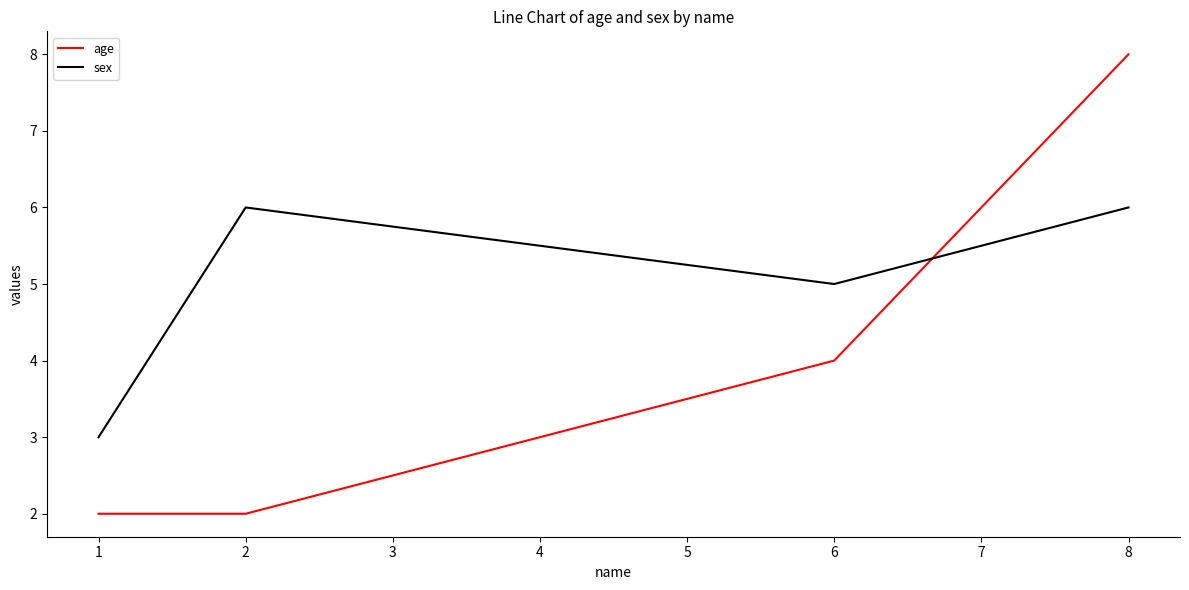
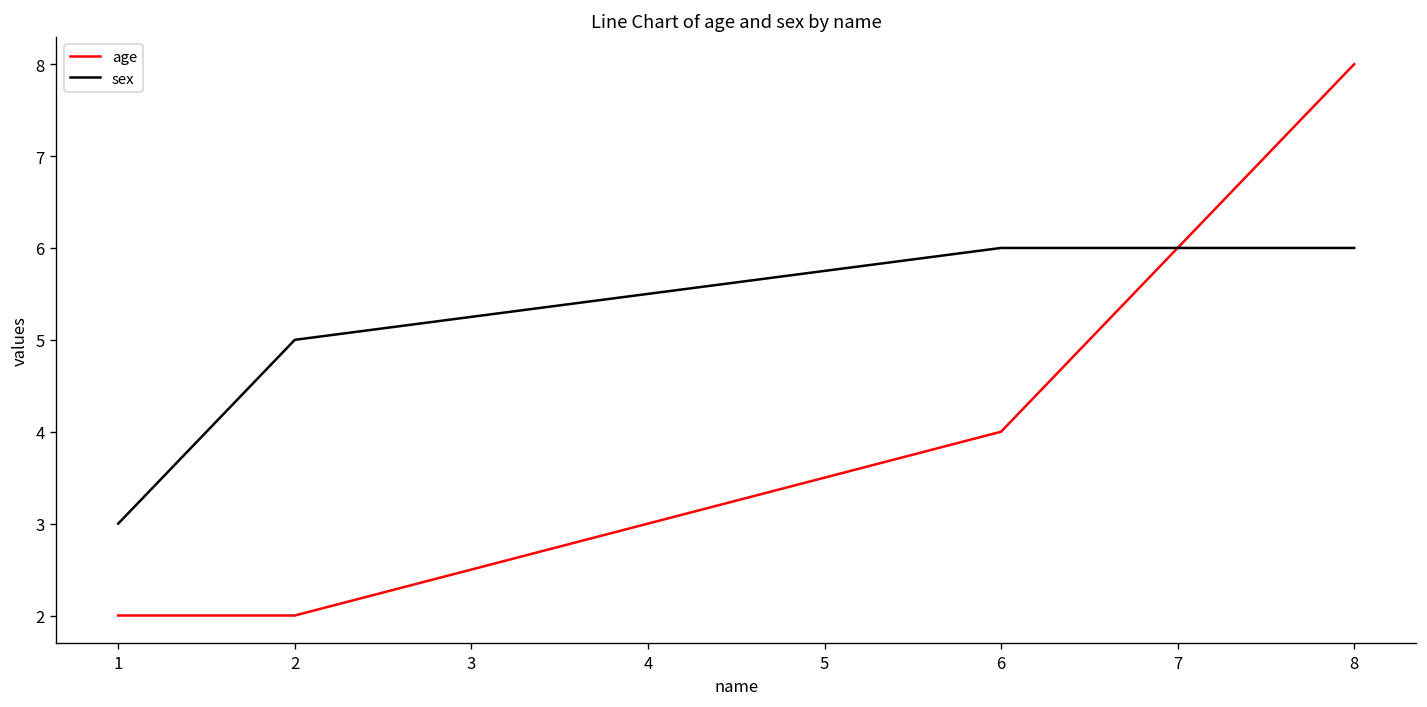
  {
    "age": {
      "1": 2,
      "2": 2,
      "6": 4,
      "8": 8
    },
    "sex": {
      "1": 3,
-     "2": 6,
-     "6": 5,
+     "2": 5,
+     "6": 6,
      "8": 6
    }
  }
